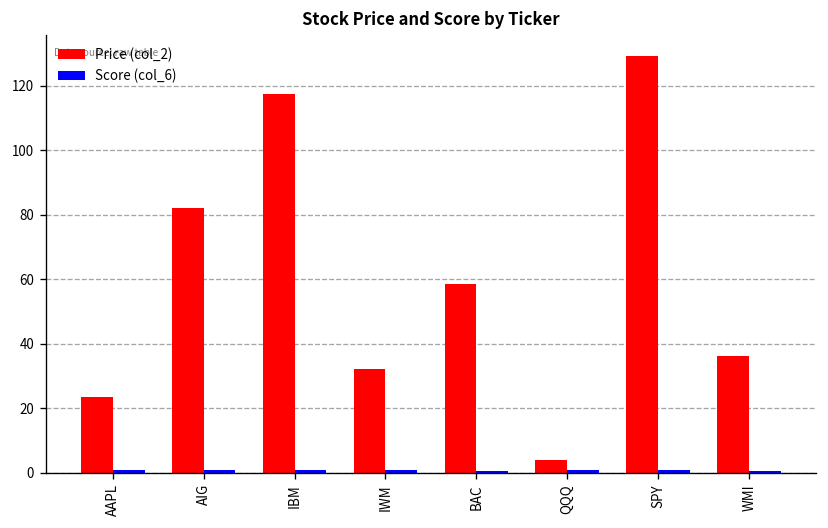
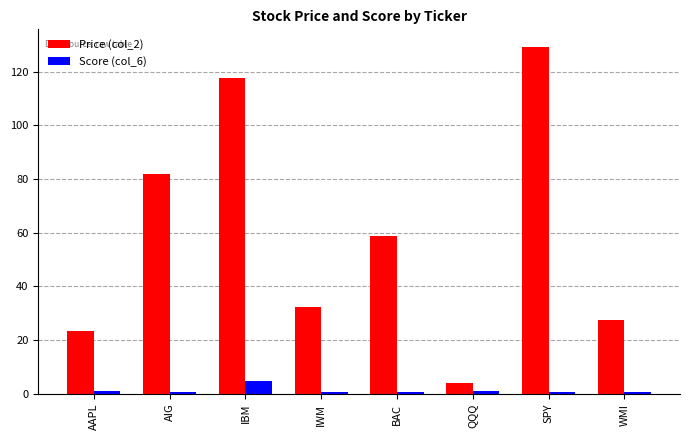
  {
    "Price (col_2)": {
      "AAPL": 23,
      "AIG": 82,
      "IBM": 118,
      "IWM": 32,
      "BAC": 59,
      "QQQ": 4,
      "SPY": 129,
-     "WMI": 36
+     "WMI": 28
    },
    "Score (col_6)": {
-     "IBM": 1
+     "IBM": 5
    }
  }
